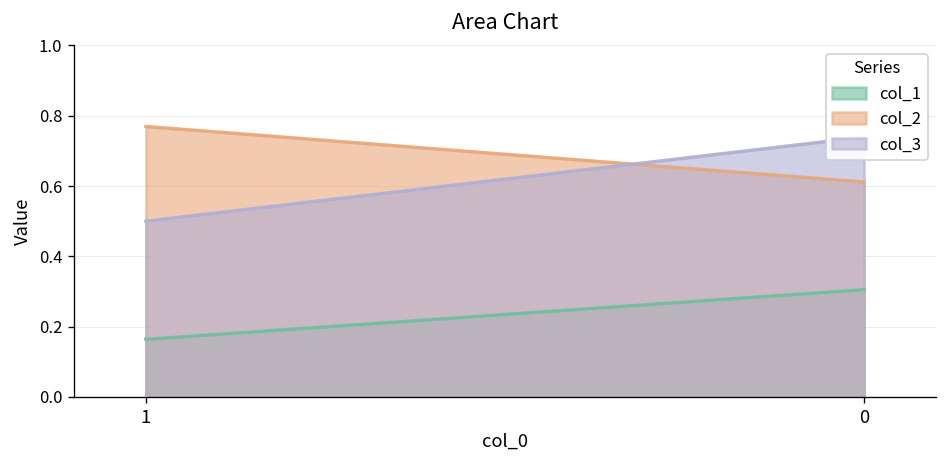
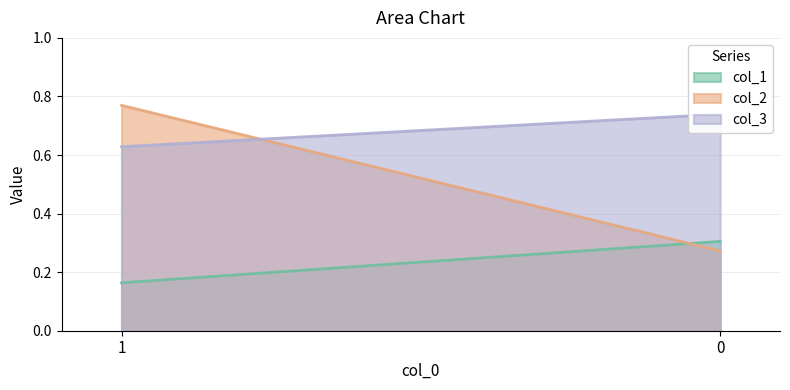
  {
    "col_1": {
      "1": 0.16,
      "0": 0.31
    },
    "col_2": {
      "1": 0.77,
-     "0": 0.61
+     "0": 0.27
    },
    "col_3": {
-     "1": 0.50
+     "1": 0.63
    }
  }
